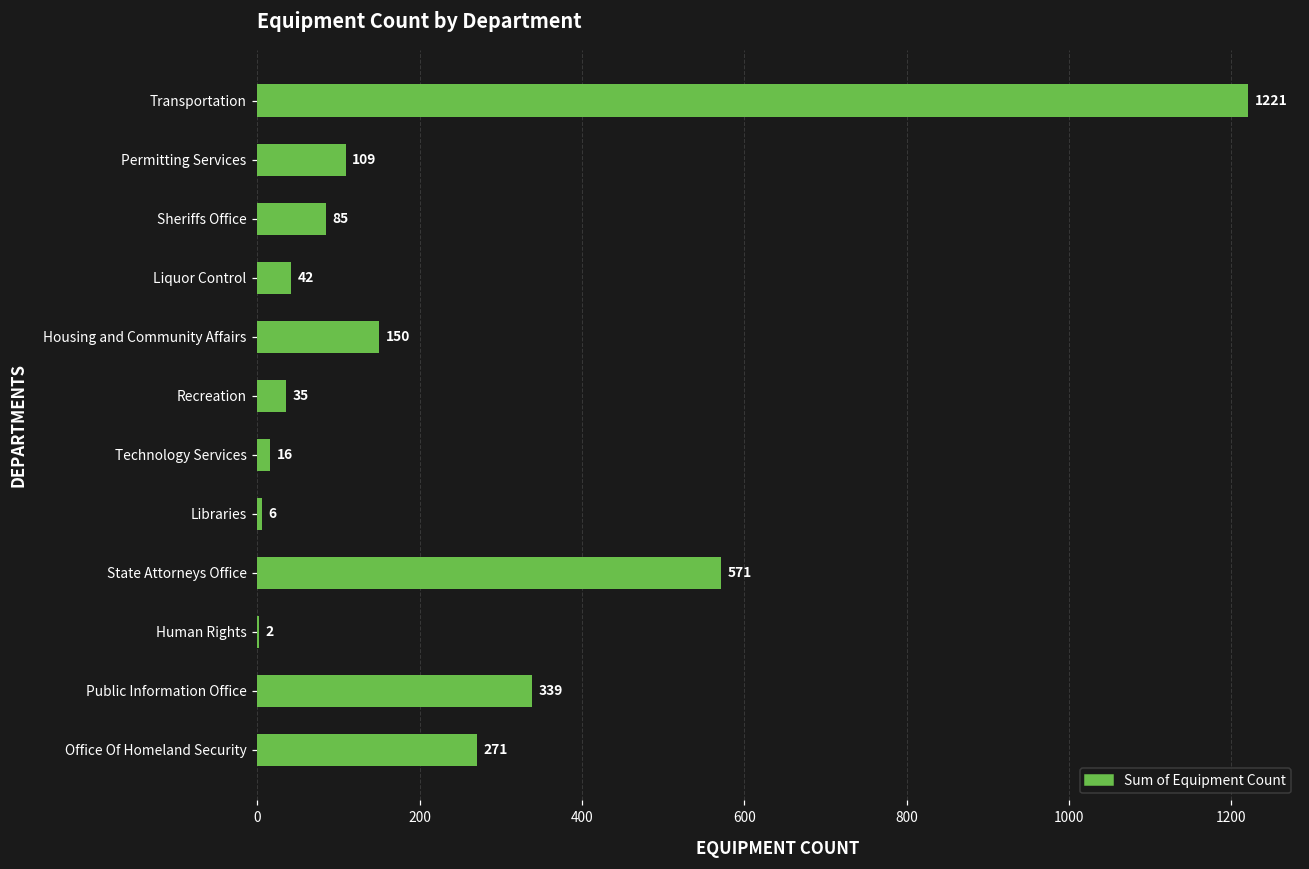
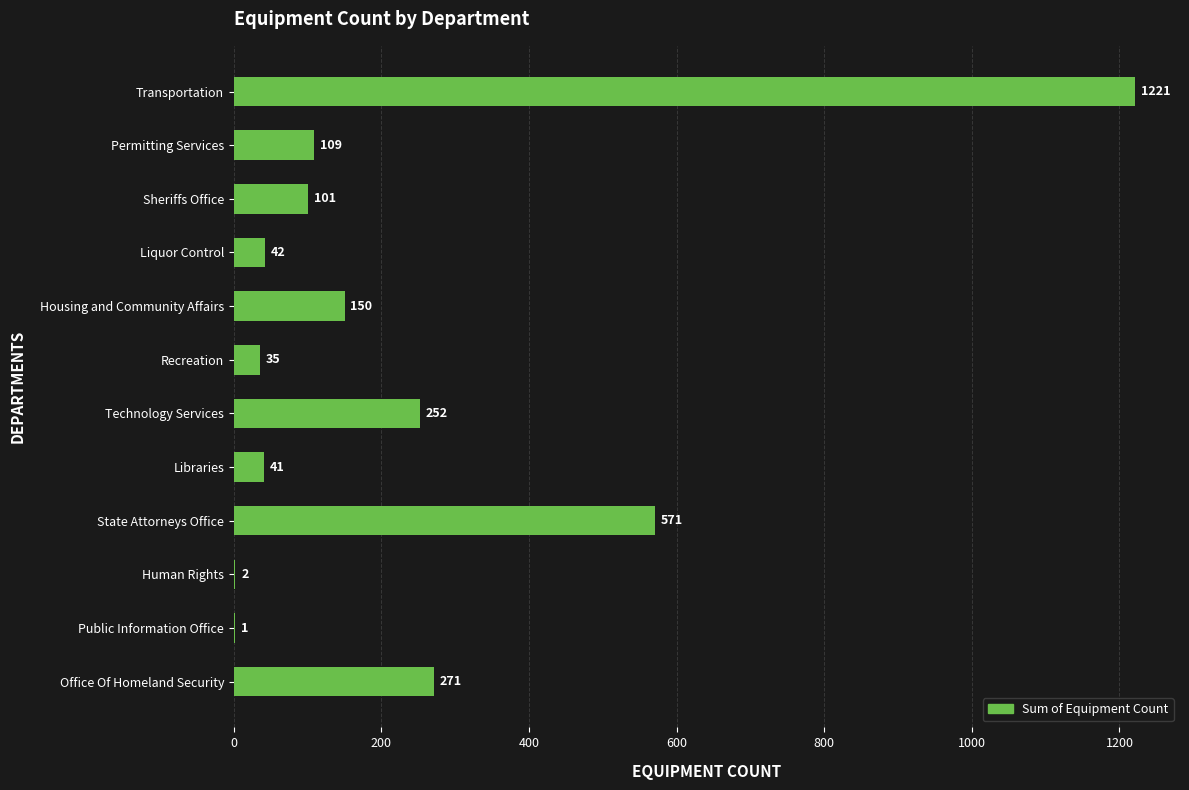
  {
    "Transportation": 1221,
    "Permitting Services": 109,
-   "Sheriffs Office": 85,
+   "Sheriffs Office": 101,
    "Liquor Control": 42,
    "Housing and Community Affairs": 150,
    "Recreation": 35,
-   "Technology Services": 16,
-   "Libraries": 6,
+   "Technology Services": 252,
+   "Libraries": 41,
    "State Attorneys Office": 571,
    "Human Rights": 2,
-   "Public Information Office": 339,
+   "Public Information Office": 1,
    "Office Of Homeland Security": 271
  }
